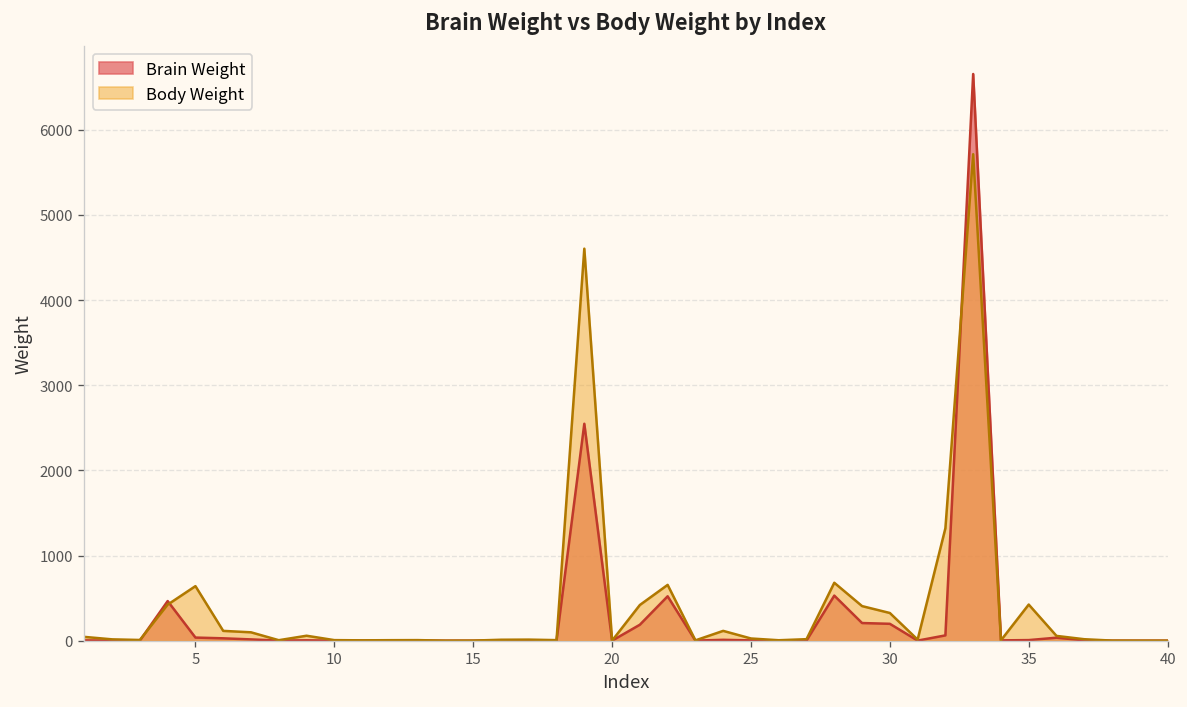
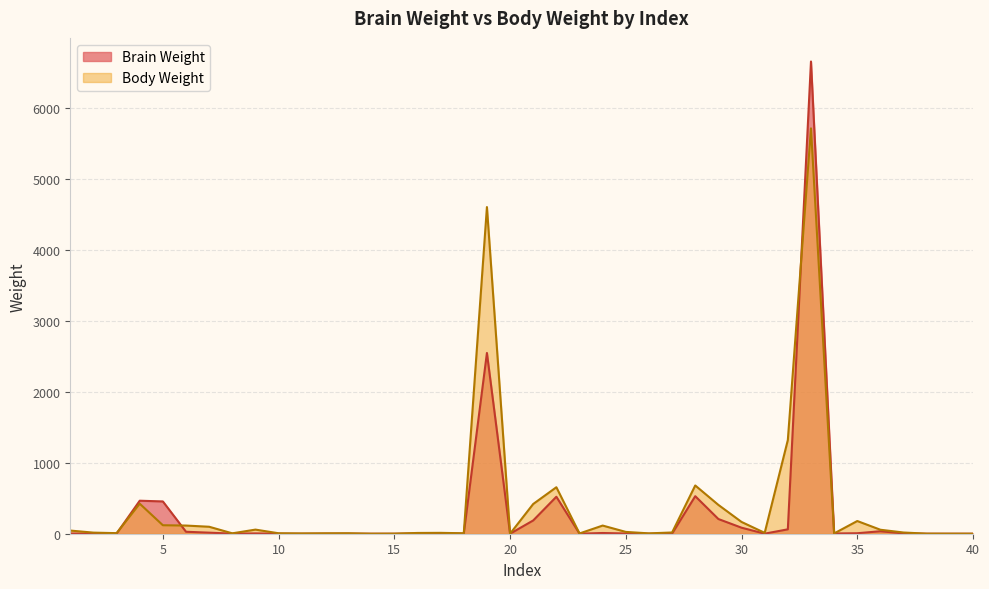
  {
    "Brain Weight": {
-     "5": 0,
-     "30": 200,
+     "5": 500,
+     "30": 100,
      "35": 0
    },
    "Body Weight": {
-     "5": 600,
-     "30": 300,
-     "35": 400
+     "5": 100,
+     "30": 200,
+     "35": 200
    }
  }
